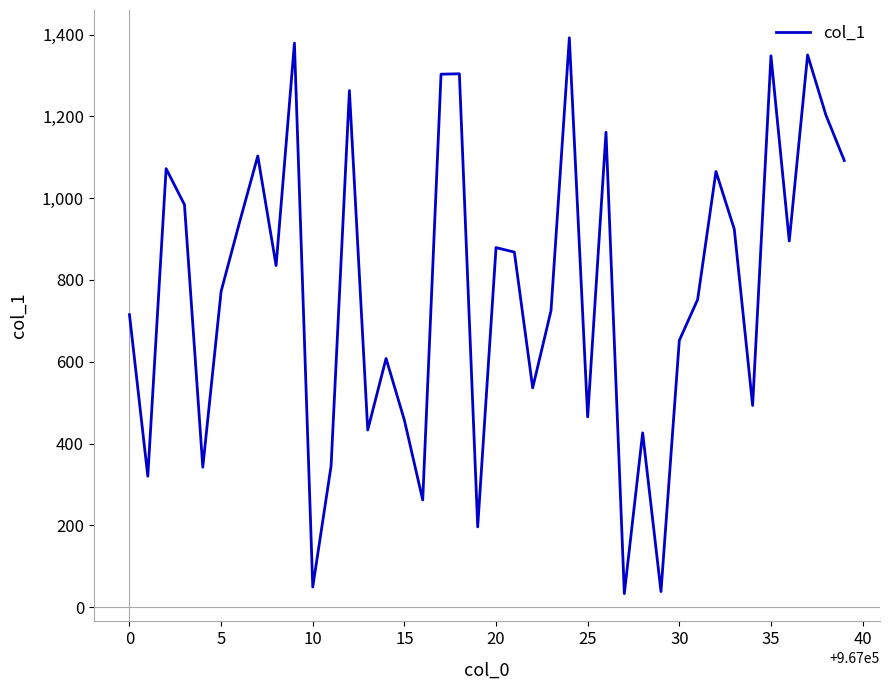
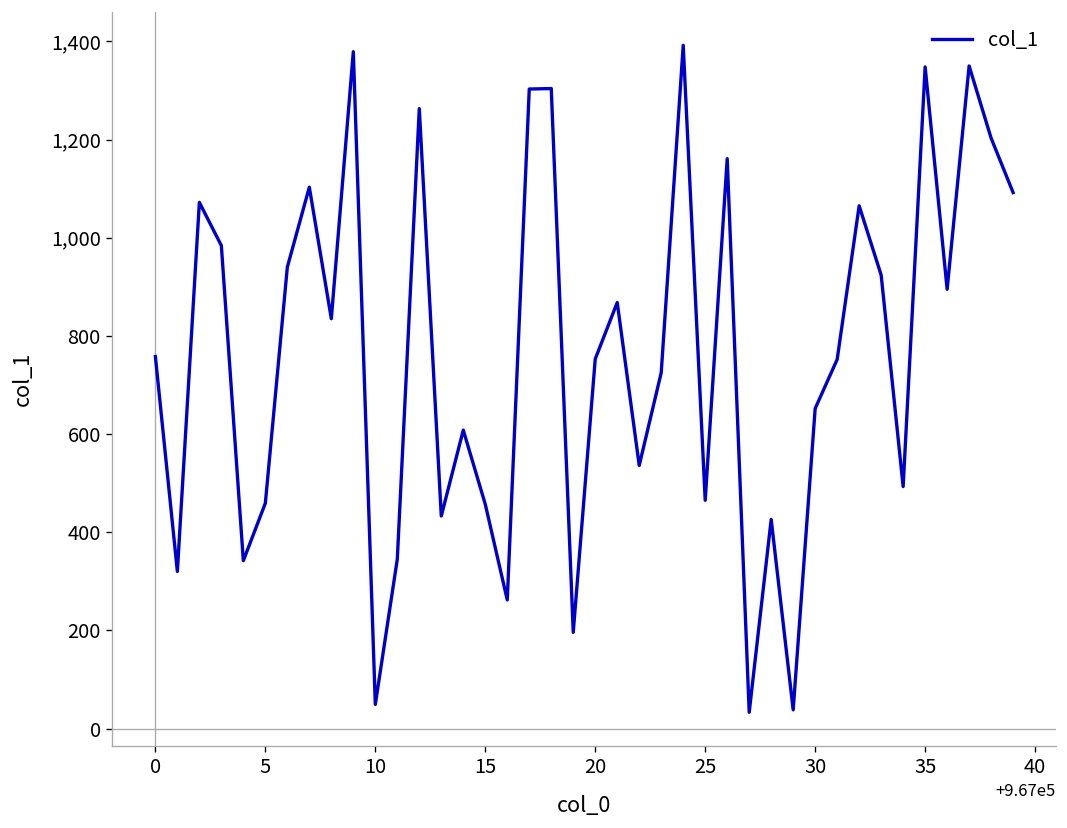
  {
-   "0": "720",
-   "5": "770",
+   "0": "760",
+   "5": "460",
    "10": "50",
    "15": "460",
-   "20": "880",
+   "20": "750",
    "25": "470",
    "30": "650",
    "35": "1,350"
  }
